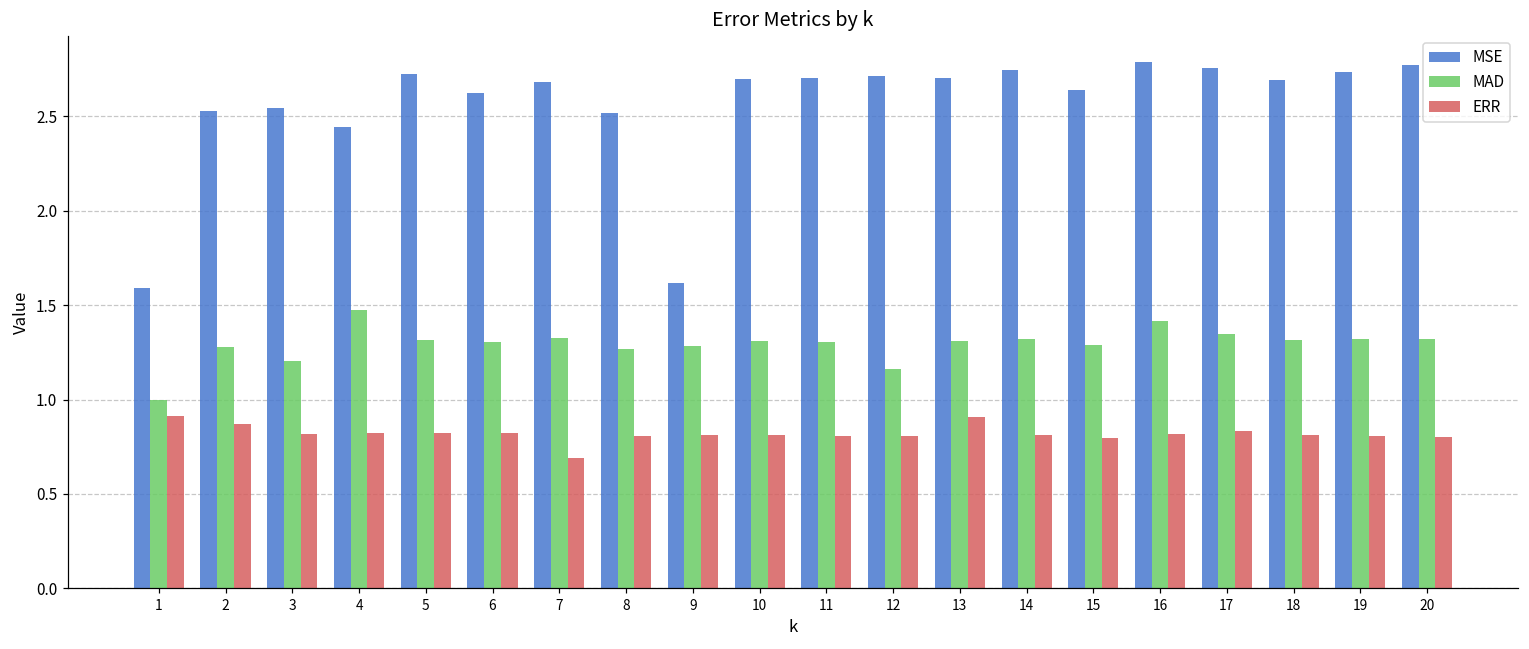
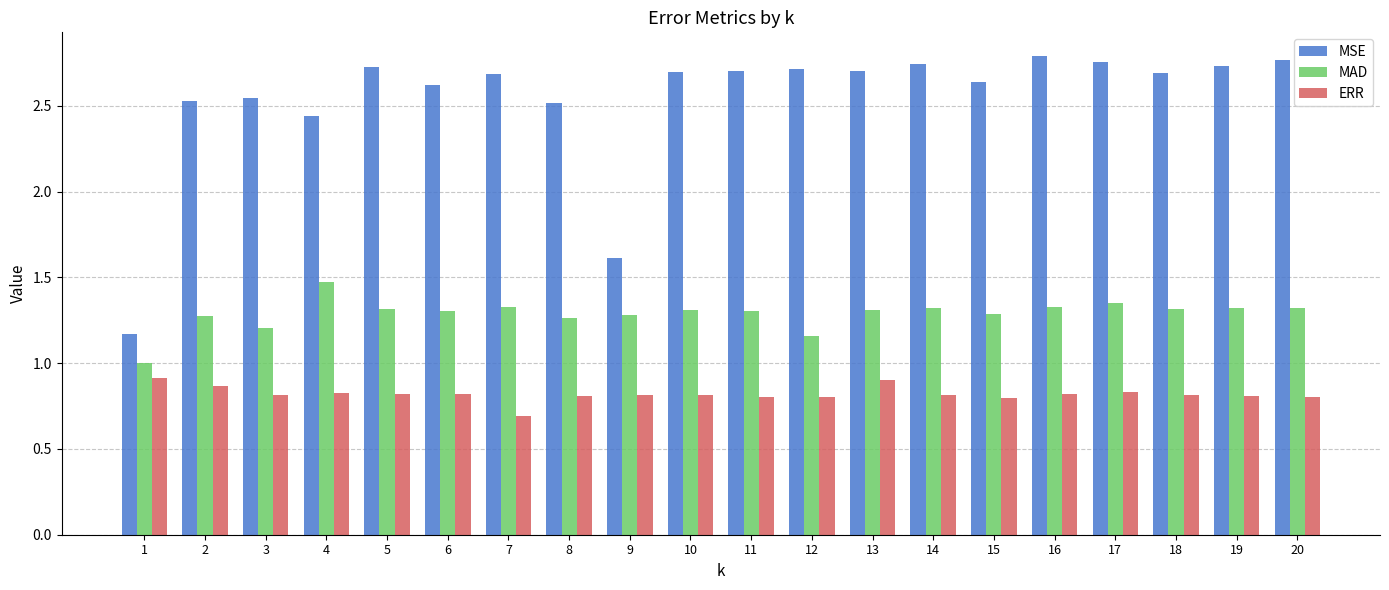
  {
    "MSE": {
-     "1": 1.59,
+     "1": 1.17,
      "2": 2.53,
      "3": 2.55,
      "4": 2.44,
      "5": 2.73,
      "6": 2.62,
      "7": 2.68,
      "8": 2.52,
      "9": 1.62,
      "10": 2.70,
      "11": 2.70,
      "12": 2.71,
      "13": 2.70,
      "14": 2.74,
      "15": 2.64,
      "16": 2.79,
      "17": 2.76,
      "18": 2.69,
      "19": 2.73,
      "20": 2.77
    },
    "MAD": {
      "1": 1.00,
      "2": 1.28,
      "3": 1.20,
      "4": 1.47,
      "5": 1.32,
      "6": 1.31,
      "7": 1.33,
      "8": 1.27,
      "9": 1.28,
      "10": 1.31,
      "11": 1.31,
      "12": 1.16,
      "13": 1.31,
      "14": 1.32,
      "15": 1.29,
-     "16": 1.42,
+     "16": 1.33,
      "17": 1.35,
      "18": 1.32,
      "19": 1.32,
      "20": 1.32
    },
    "ERR": {
      "1": 0.91,
      "2": 0.87,
      "3": 0.82,
      "4": 0.82,
      "5": 0.82,
      "6": 0.82,
      "7": 0.69,
      "8": 0.81,
      "9": 0.81,
      "10": 0.81,
      "11": 0.80,
      "12": 0.80,
      "13": 0.90,
      "14": 0.81,
      "15": 0.80,
      "16": 0.82,
      "17": 0.83,
      "18": 0.81,
      "19": 0.81,
      "20": 0.80
    }
  }
